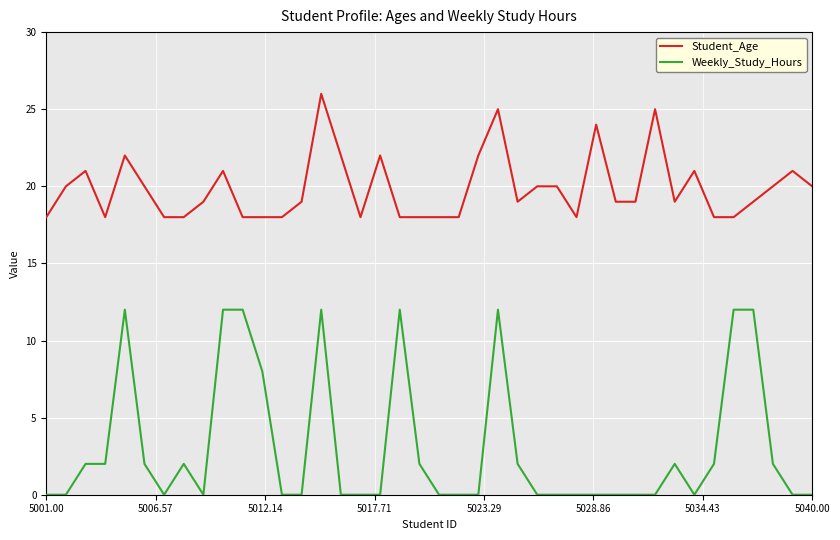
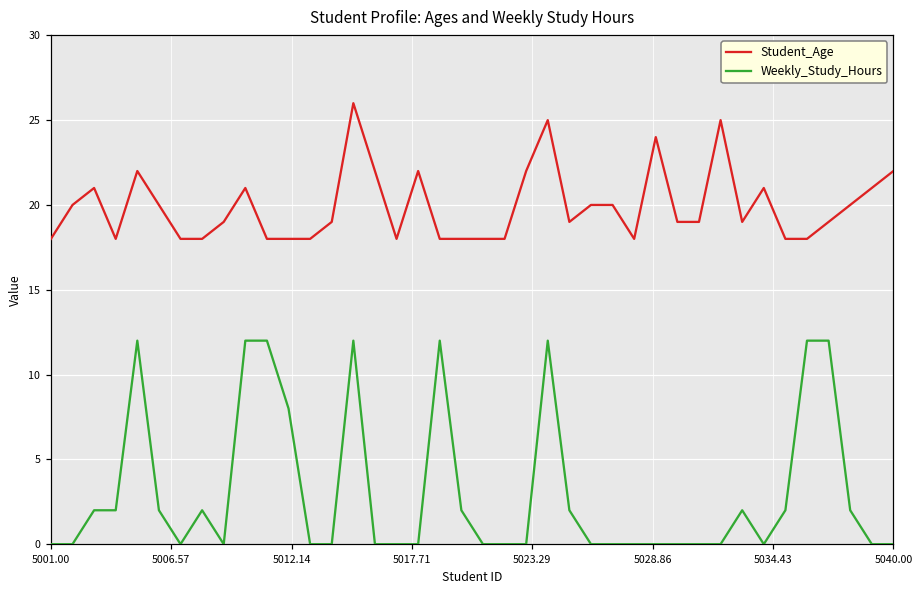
  {
    "Student_Age": {
      "5001.00": 18,
-     "5040.00": 20
+     "5040.00": 22
    },
    "Weekly_Study_Hours": {
      "5001.00": 0,
      "5040.00": 0
    }
  }
